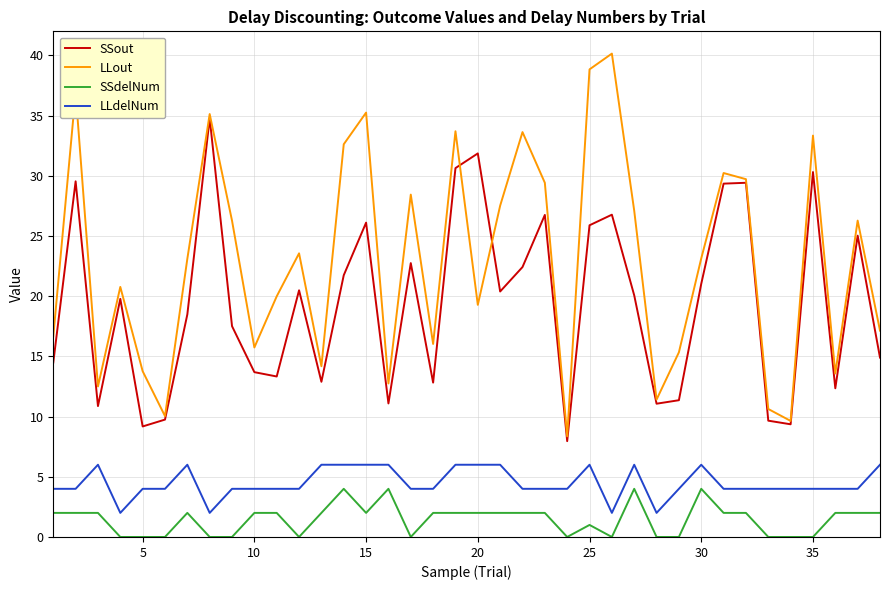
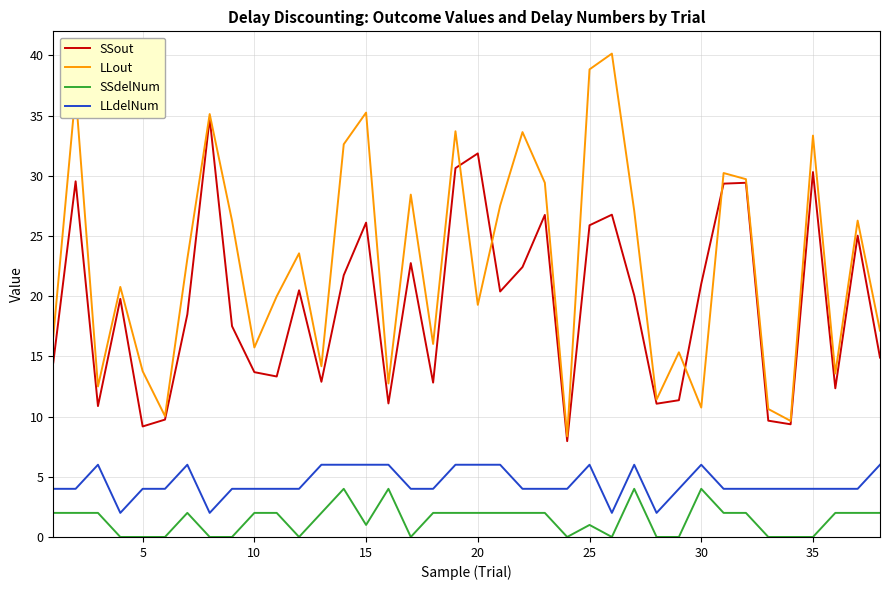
  {
    "SSout": {
      "5": 9.2,
      "10": 13.7,
      "15": 26.1,
      "20": 31.9,
      "25": 25.9,
      "30": 21.0,
      "35": 30.3
    },
    "LLout": {
      "5": 13.8,
      "10": 15.7,
      "15": 35.3,
      "20": 19.3,
      "25": 38.8,
-     "30": 23.1,
+     "30": 10.8,
      "35": 33.3
    },
    "SSdelNum": {
      "5": 0,
      "10": 2,
-     "15": 2,
+     "15": 1,
      "20": 2,
      "25": 1,
      "30": 4,
      "35": 0
    },
    "LLdelNum": {
      "5": 4.0,
      "10": 4.0,
      "15": 6.0,
      "20": 6.0,
      "25": 6.0,
      "30": 6.0,
      "35": 4.0
    }
  }
